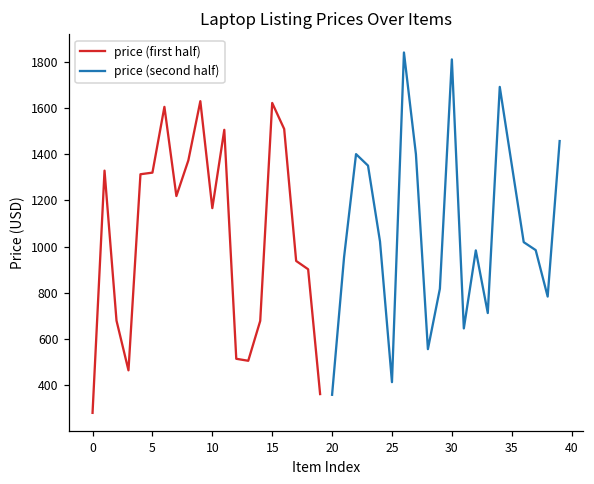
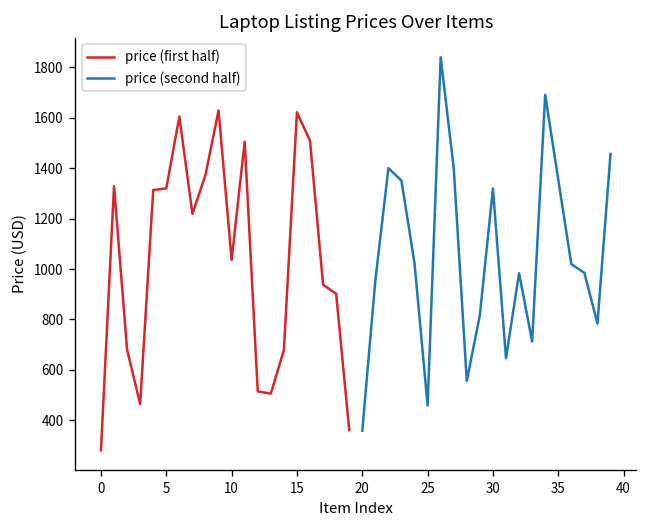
  {
    "price (first half)": {
      "0": 280,
      "5": 1320,
-     "10": 1170,
+     "10": 1040,
      "15": 1620
    },
    "price (second half)": {
      "20": 360,
-     "25": 410,
-     "30": 1810,
+     "25": 460,
+     "30": 1320,
      "35": 1350
    }
  }
